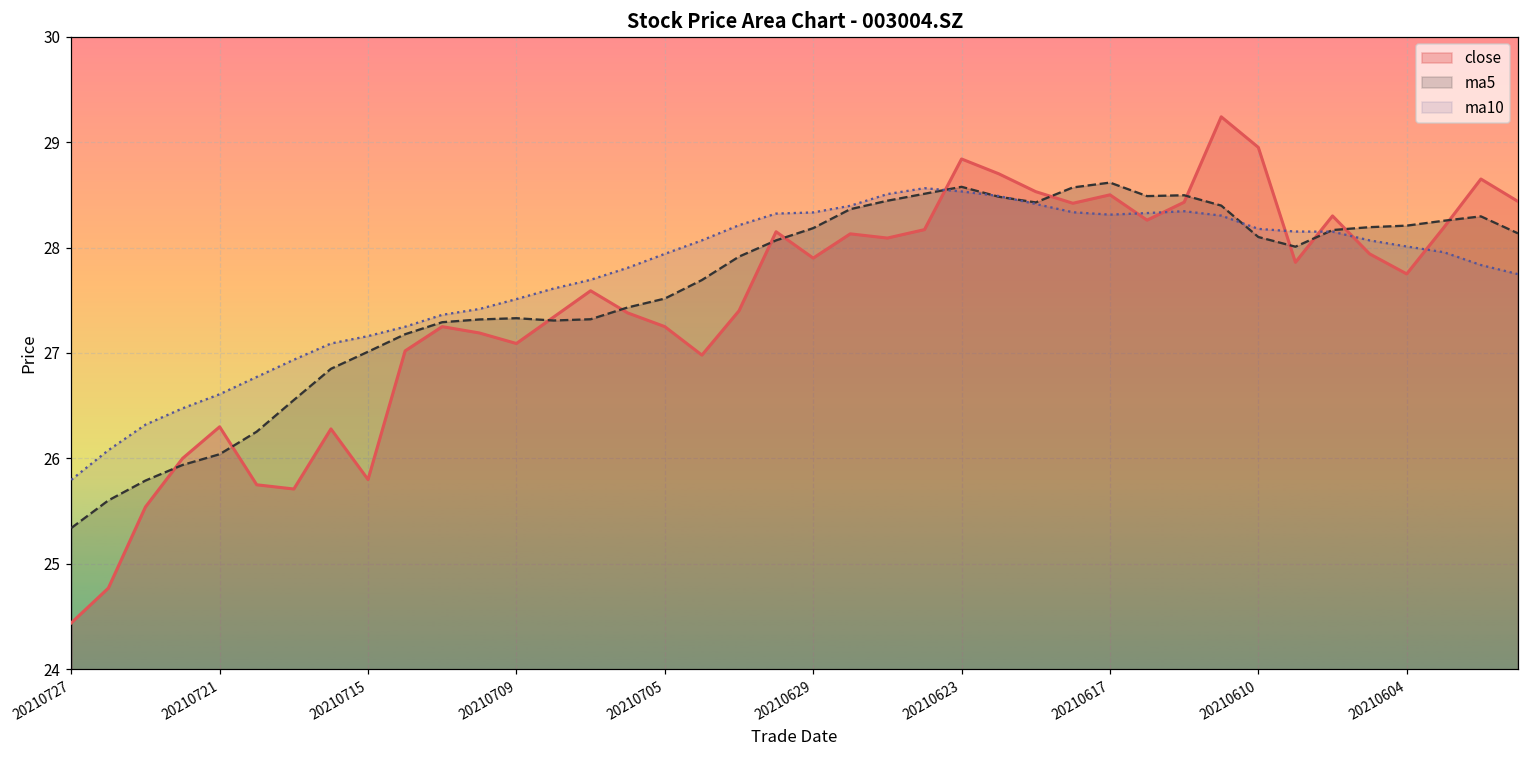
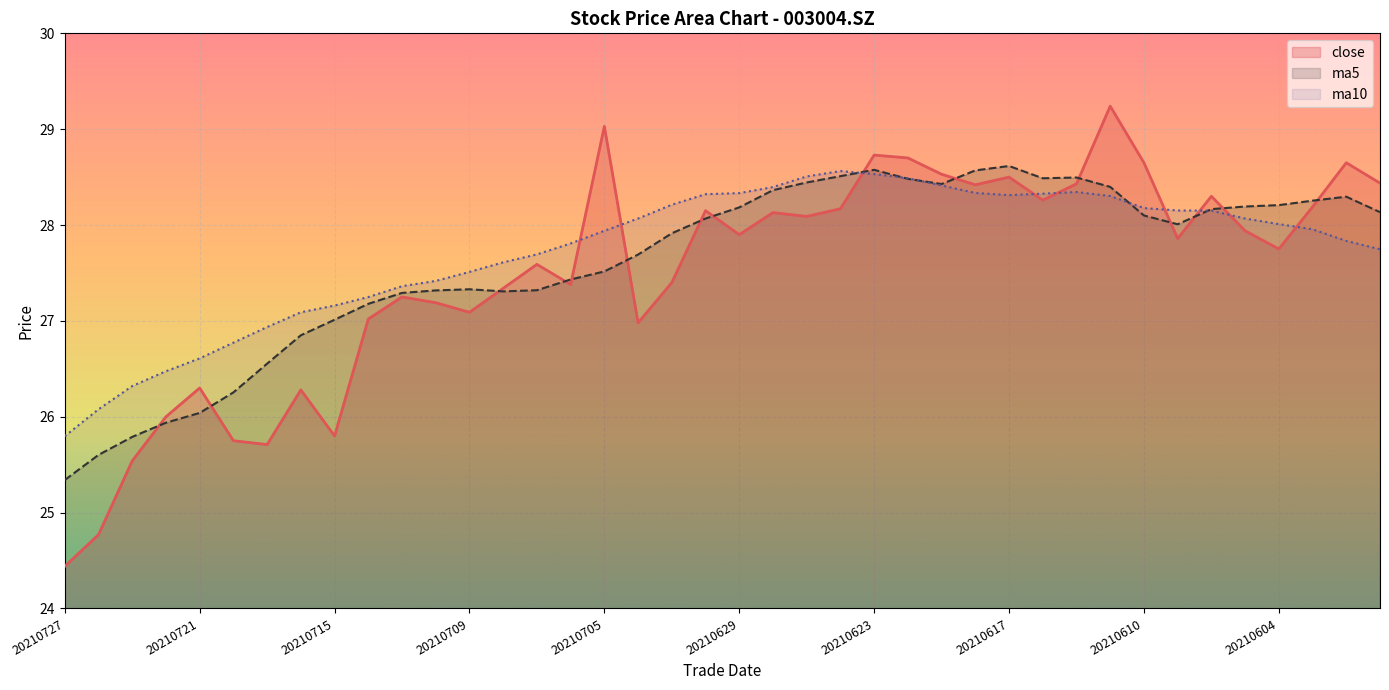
  {
    "close": {
      "20210727": 24.4,
      "20210721": 26.3,
      "20210715": 25.8,
      "20210709": 27.1,
-     "20210705": 27.3,
+     "20210705": 29.0,
      "20210629": 27.9,
-     "20210623": 28.8,
+     "20210623": 28.7,
      "20210617": 28.5,
-     "20210610": 29.0,
+     "20210610": 28.7,
      "20210604": 27.8
    }
  }
